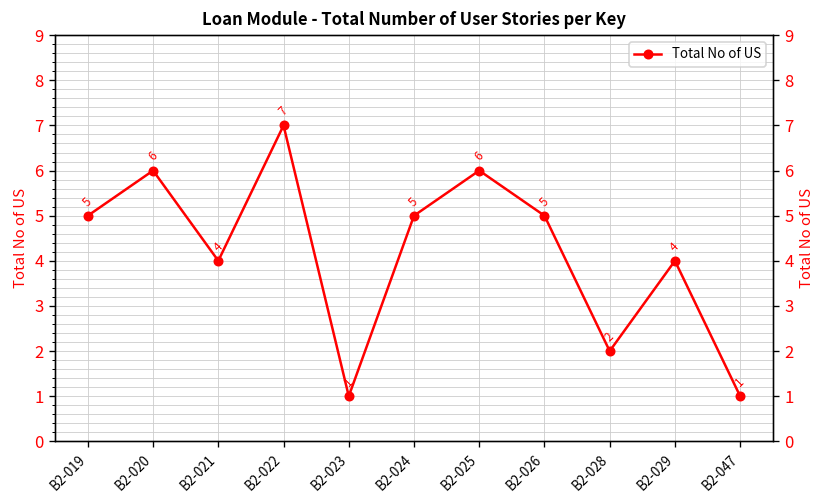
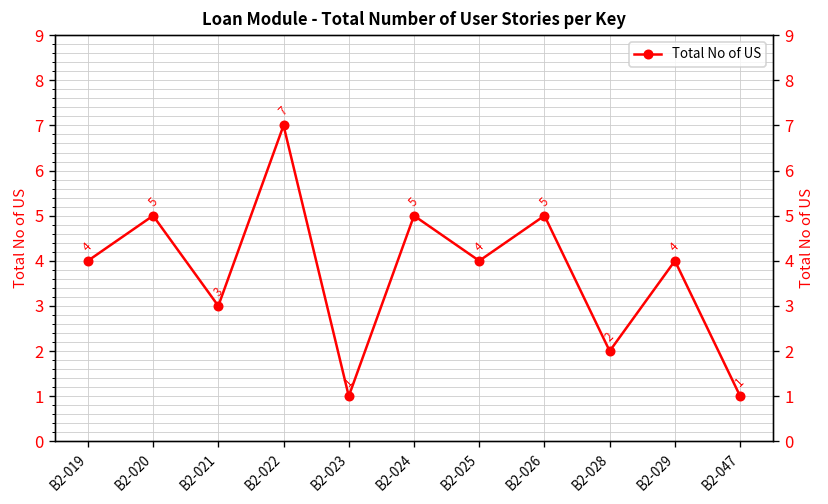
  {
-   "B2-019": 5,
-   "B2-020": 6,
-   "B2-021": 4,
+   "B2-019": 4,
+   "B2-020": 5,
+   "B2-021": 3,
    "B2-022": 7,
    "B2-023": 1,
    "B2-024": 5,
-   "B2-025": 6,
+   "B2-025": 4,
    "B2-026": 5,
    "B2-028": 2,
    "B2-029": 4,
    "B2-047": 1
  }
